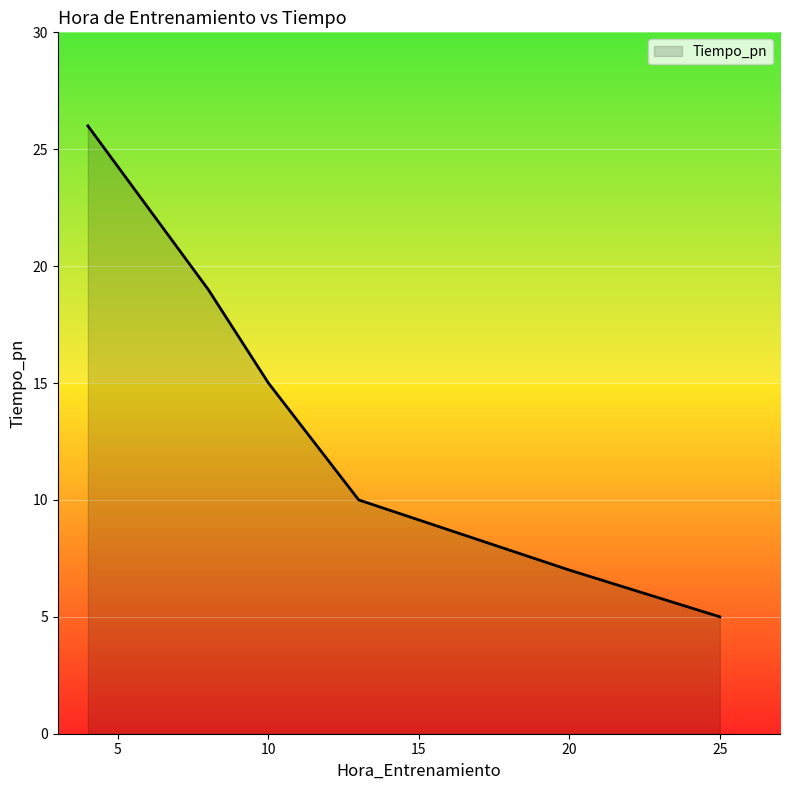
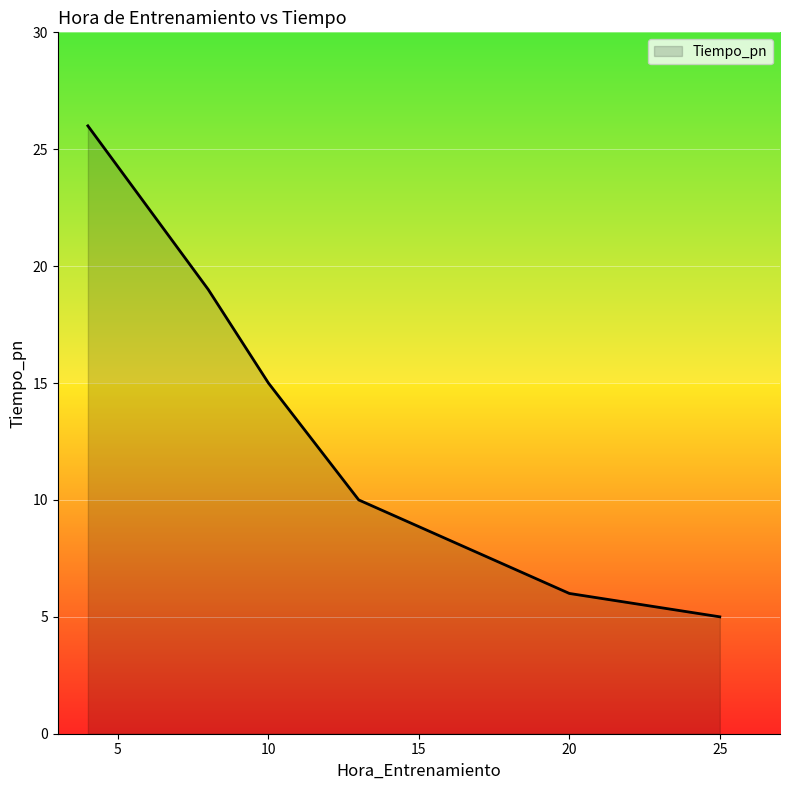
  {
    "10": 15,
-   "20": 7,
+   "20": 6,
    "25": 5
  }
